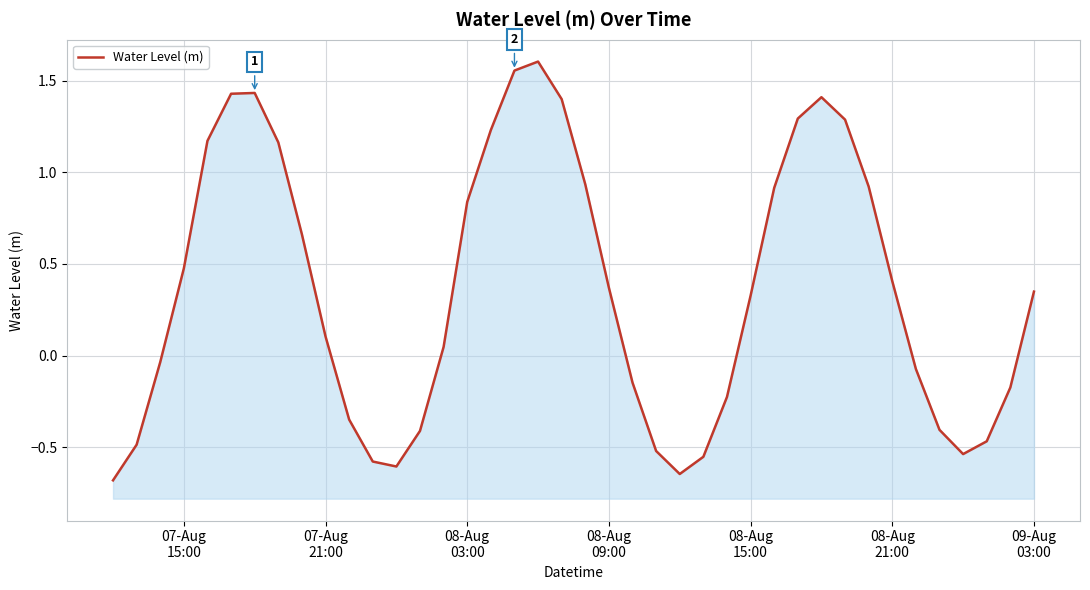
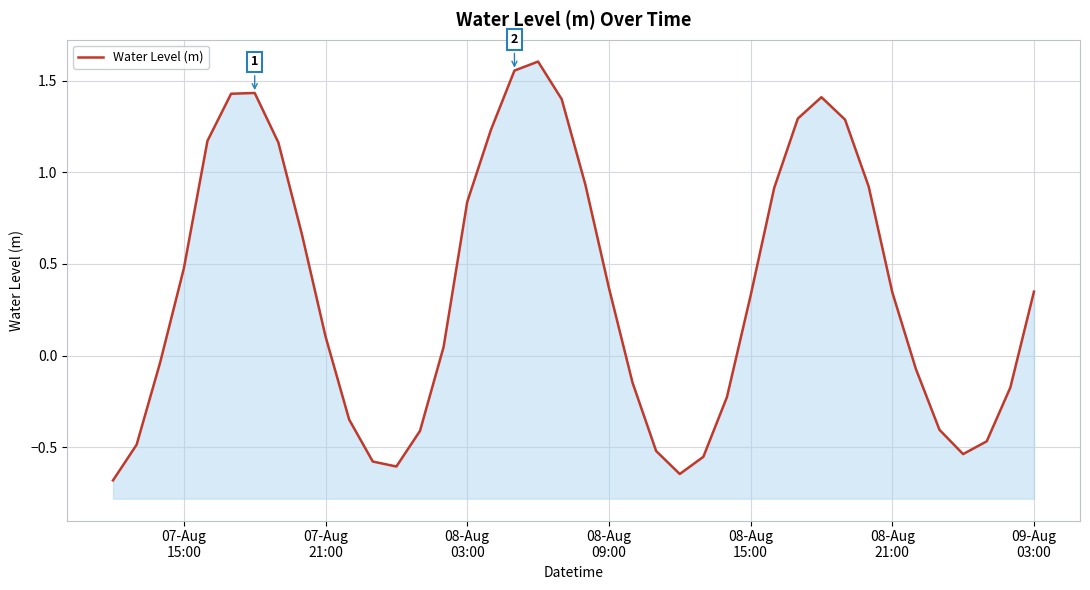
  {
    "07-Aug 15:00": 0.48,
    "07-Aug 21:00": 0.10,
    "08-Aug 03:00": 0.84,
    "08-Aug 09:00": 0.37,
    "08-Aug 15:00": 0.33,
-   "08-Aug 21:00": 0.41,
+   "08-Aug 21:00": 0.35,
    "09-Aug 03:00": 0.35
  }
